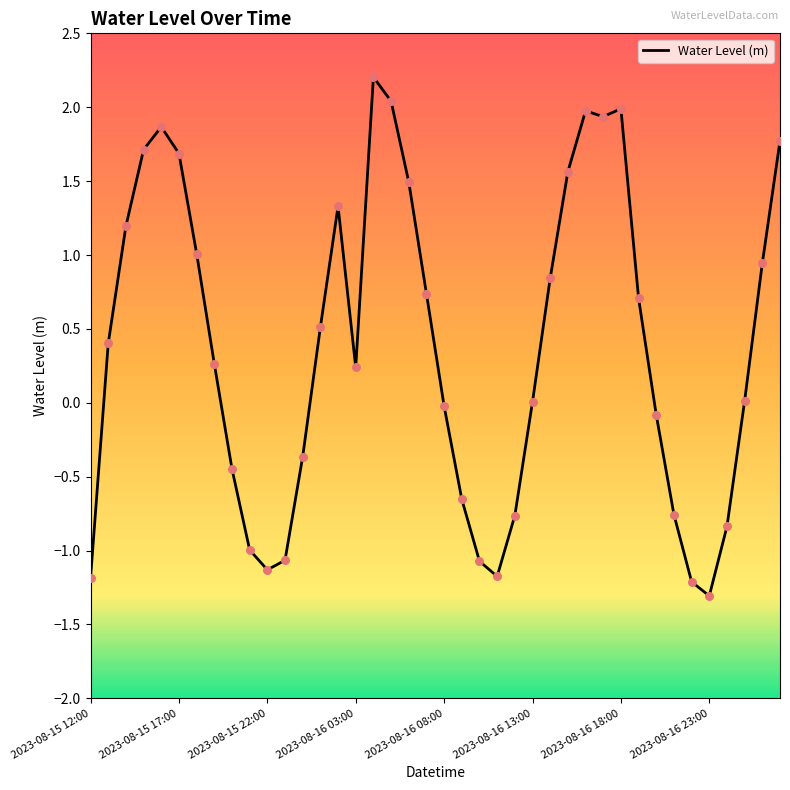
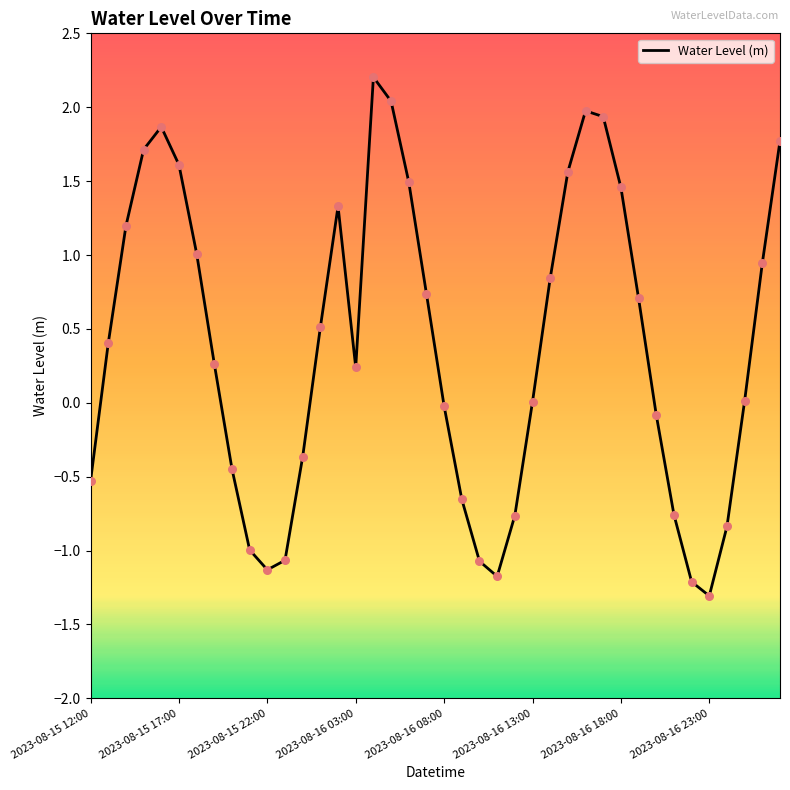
  {
-   "2023-08-15 12:00": -1.18,
-   "2023-08-15 17:00": 1.69,
+   "2023-08-15 12:00": -0.53,
+   "2023-08-15 17:00": 1.61,
    "2023-08-15 22:00": -1.13,
    "2023-08-16 03:00": 0.24,
    "2023-08-16 08:00": -0.02,
    "2023-08-16 13:00": 0.01,
-   "2023-08-16 18:00": 1.99,
+   "2023-08-16 18:00": 1.46,
    "2023-08-16 23:00": -1.31
  }
